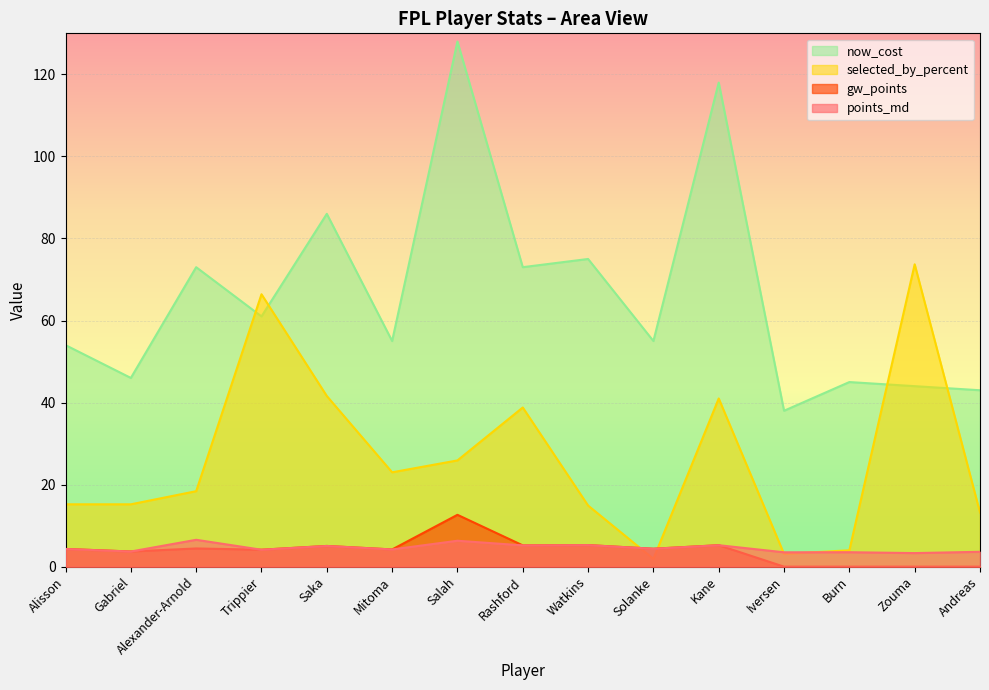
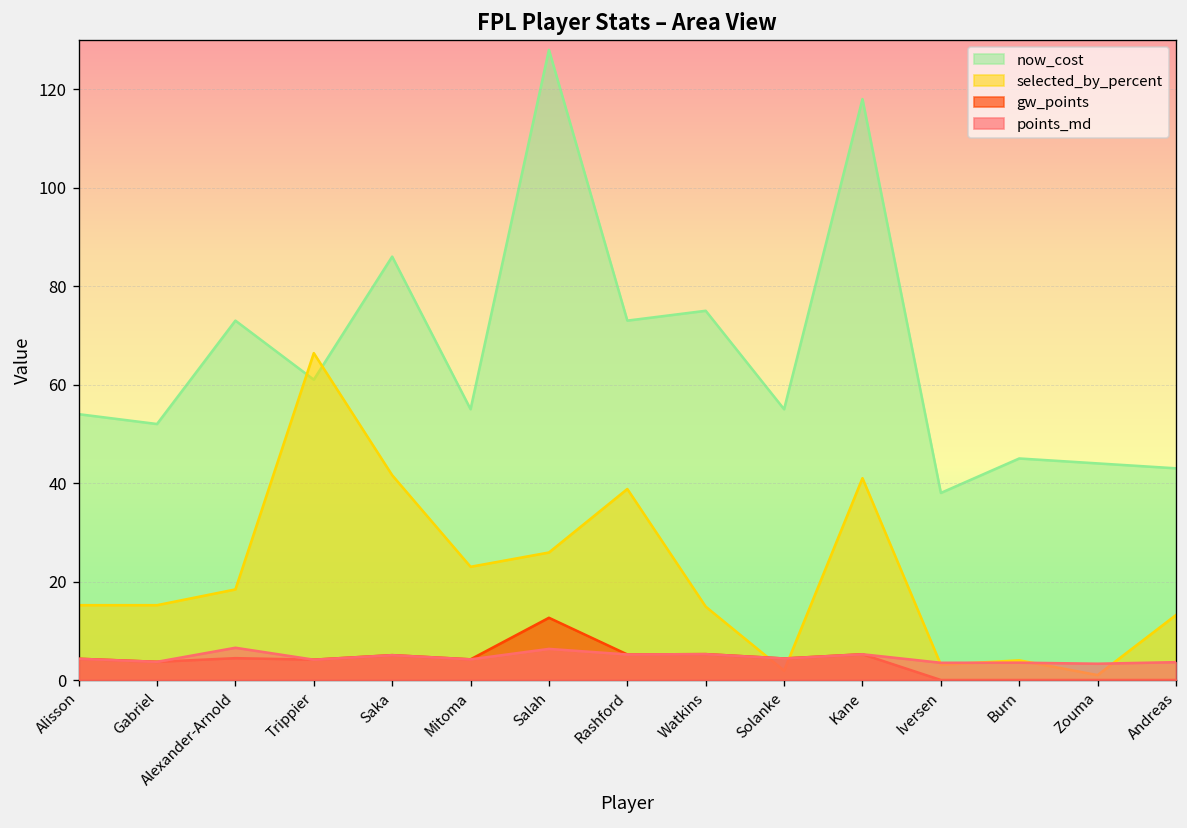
  {
    "now_cost": {
      "Alisson": 54,
-     "Gabriel": 46,
+     "Gabriel": 52,
      "Alexander-Arnold": 73,
      "Trippier": 61,
      "Saka": 86,
      "Mitoma": 55,
      "Salah": 128,
      "Rashford": 73,
      "Watkins": 75,
      "Solanke": 55,
      "Kane": 118,
      "Iversen": 38,
      "Burn": 45,
      "Zouma": 44,
      "Andreas": 43
    },
    "selected_by_percent": {
      "Alisson": 15,
      "Gabriel": 15,
      "Alexander-Arnold": 18,
      "Trippier": 66,
      "Saka": 42,
      "Mitoma": 23,
      "Salah": 26,
      "Rashford": 39,
      "Watkins": 15,
      "Solanke": 2,
      "Kane": 41,
-     "Zouma": 74,
+     "Zouma": 1,
      "Andreas": 13
    },
    "gw_points": {
      "Alexander-Arnold": 4,
      "Salah": 13,
      "Iversen": 0,
      "Burn": 0,
      "Zouma": 0,
      "Andreas": 0
    },
    "points_md": {
      "Alexander-Arnold": 7,
      "Salah": 6,
      "Zouma": 3,
      "Andreas": 4
    }
  }
